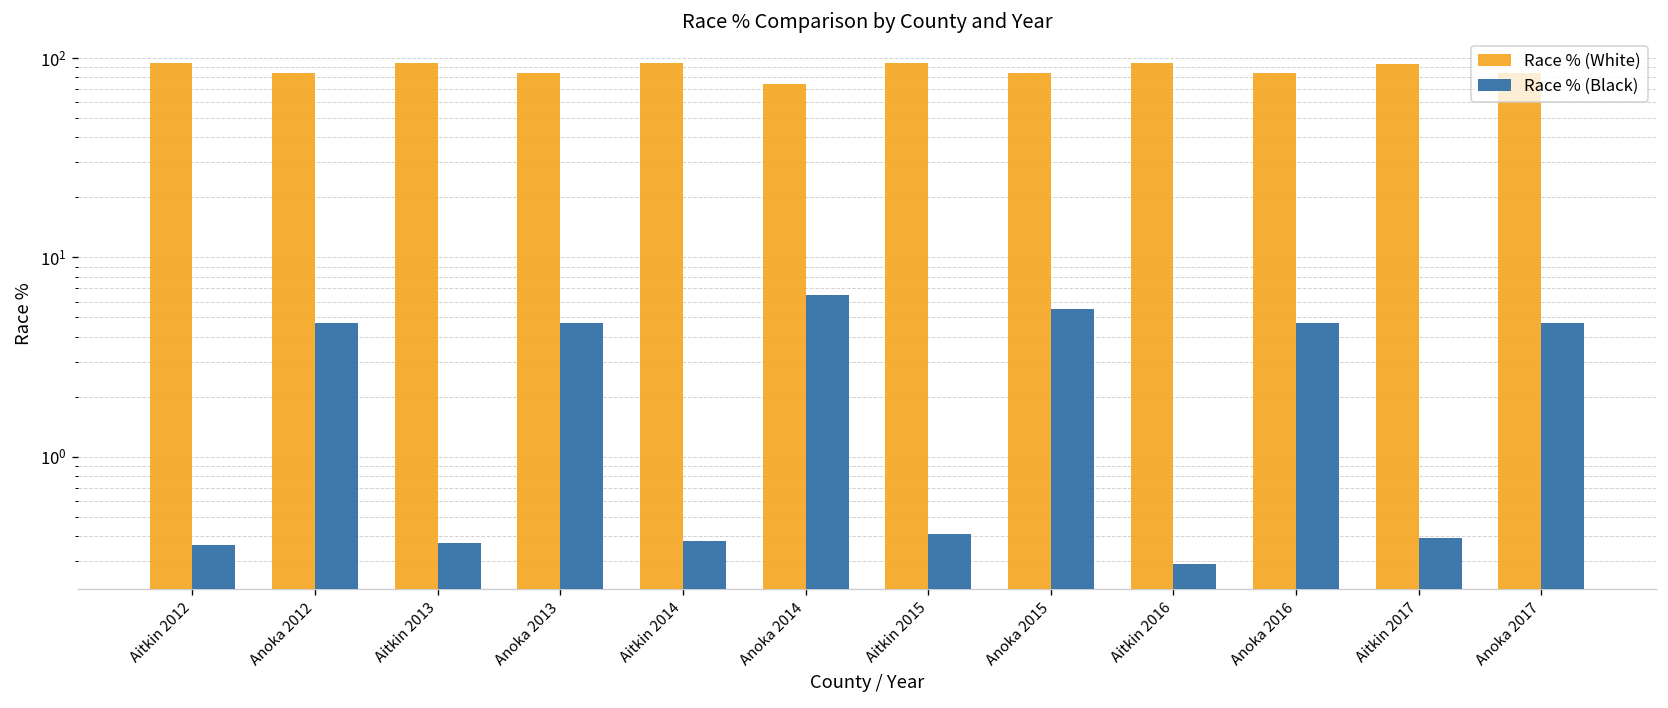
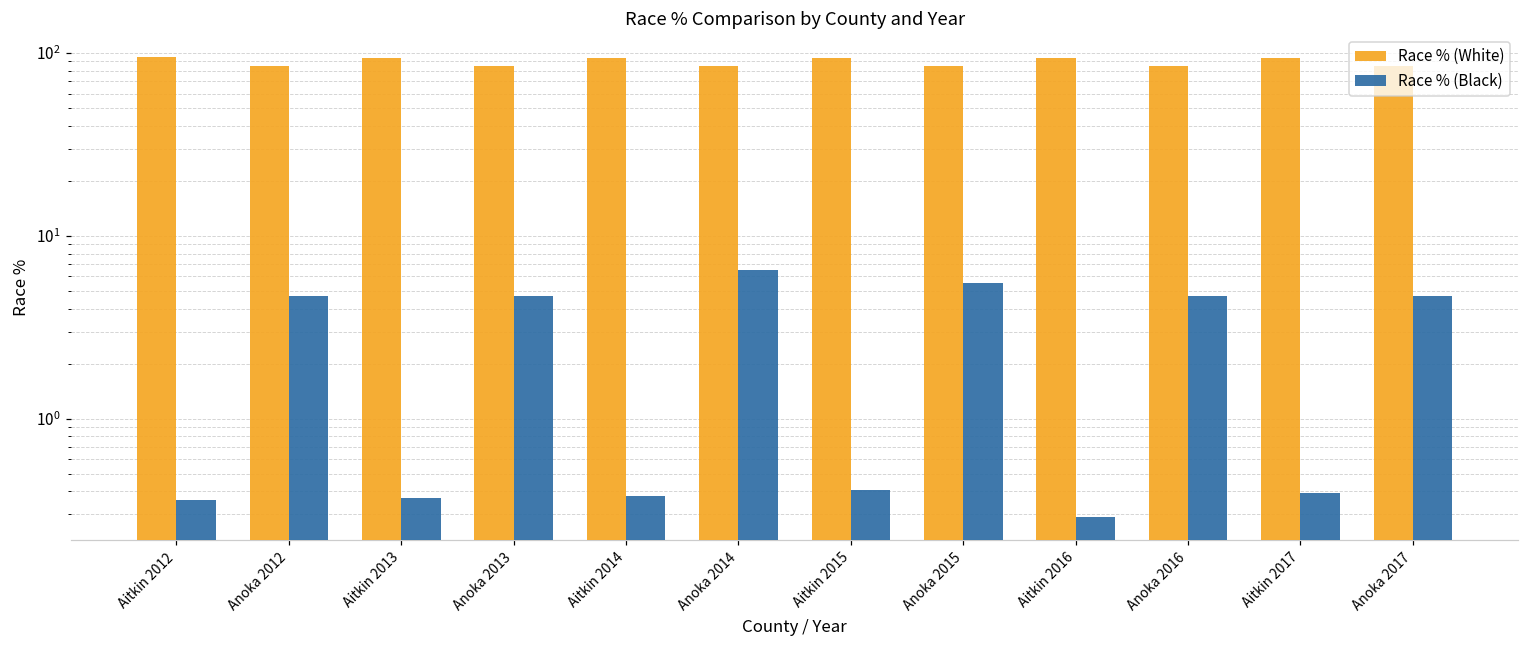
  {
    "Race % (White)": {
      "Aitkin 2012": 90,
      "Anoka 2012": 80,
      "Aitkin 2013": 90,
      "Anoka 2013": 80,
      "Aitkin 2014": 90,
-     "Anoka 2014": 70,
+     "Anoka 2014": 80,
      "Aitkin 2015": 90,
      "Anoka 2015": 80,
      "Aitkin 2016": 90,
      "Anoka 2016": 80,
      "Aitkin 2017": 90
    },
    "Race % (Black)": {
      "Aitkin 2012": 0.36,
      "Anoka 2012": 4.7,
      "Aitkin 2013": 0.37,
      "Anoka 2013": 4.7,
      "Aitkin 2014": 0.38,
      "Anoka 2014": 6.5,
      "Aitkin 2015": 0.41,
      "Anoka 2015": 5.5,
      "Aitkin 2016": 0.29,
      "Anoka 2016": 4.7,
      "Aitkin 2017": 0.39,
      "Anoka 2017": 4.7
    }
  }
